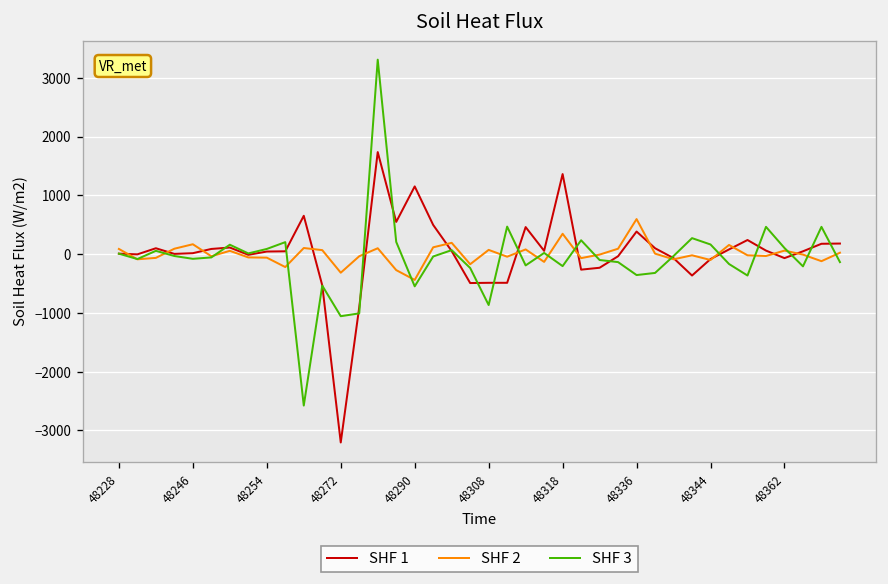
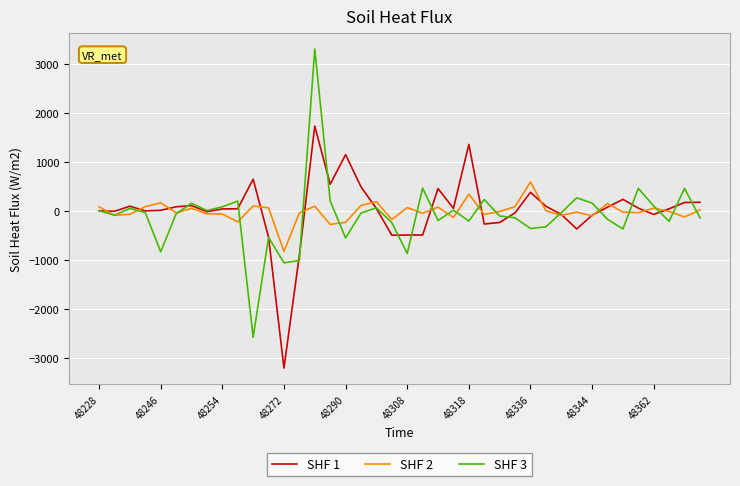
  {
    "SHF 1": {
      "48246": 0,
      "48272": -3200,
      "48290": 1200,
      "48308": -500,
      "48318": 1400,
      "48336": 400,
      "48362": -100
    },
    "SHF 2": {
      "48228": 100,
      "48246": 200,
      "48254": -100,
-     "48272": -300,
-     "48290": -400,
+     "48272": -800,
+     "48290": -200,
      "48308": 100,
      "48318": 300,
      "48336": 600
    },
    "SHF 3": {
-     "48246": -100,
+     "48246": -800,
      "48272": -1100,
      "48290": -500,
      "48308": -900,
      "48318": -200,
      "48336": -400,
      "48344": 200
    }
  }
